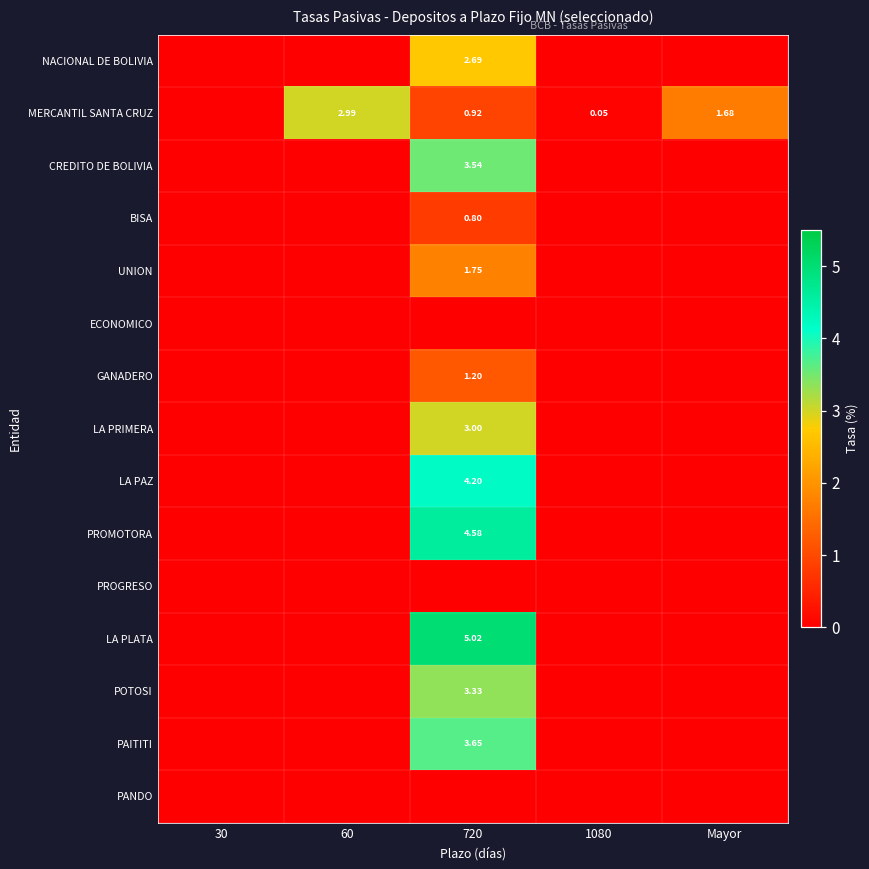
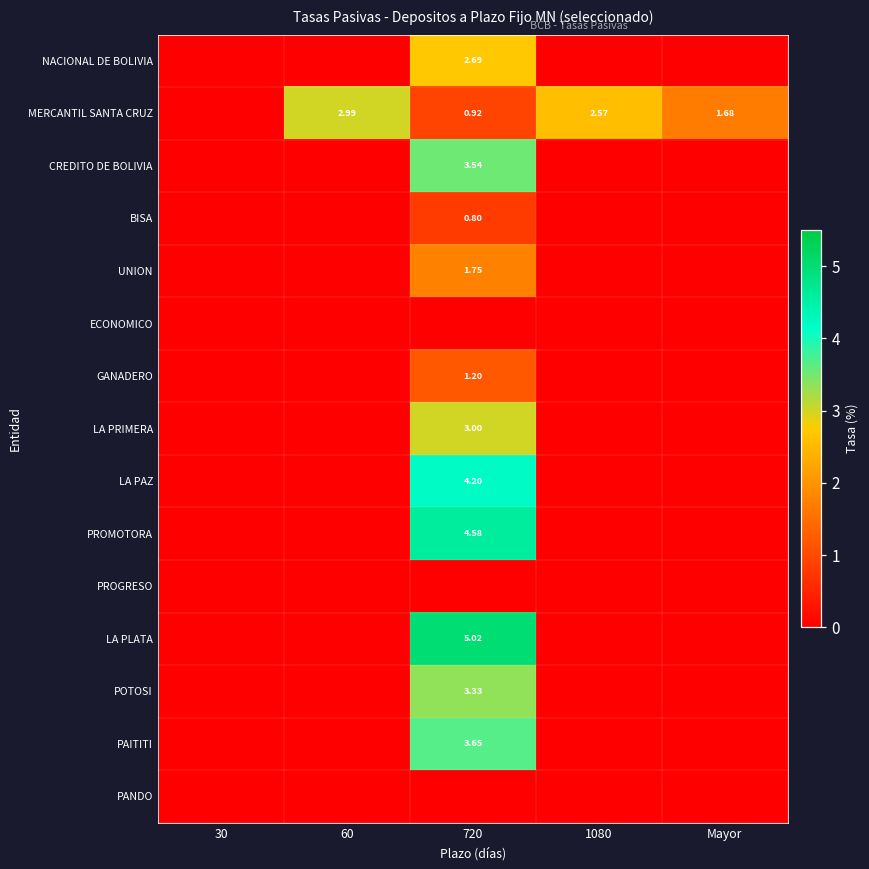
  {
    "NACIONAL DE BOLIVIA": {
      "720": 2.69
    },
    "MERCANTIL SANTA CRUZ": {
      "60": 2.99,
      "720": 0.92,
-     "1080": 0.05,
+     "1080": 2.57,
      "Mayor": 1.68
    },
    "CREDITO DE BOLIVIA": {
      "720": 3.54
    },
    "BISA": {
      "720": 0.80
    },
    "UNION": {
      "720": 1.75
    },
    "GANADERO": {
      "720": 1.20
    },
    "LA PRIMERA": {
      "720": 3.00
    },
    "LA PAZ": {
      "720": 4.20
    },
    "PROMOTORA": {
      "720": 4.58
    },
    "LA PLATA": {
      "720": 5.02
    },
    "POTOSI": {
      "720": 3.33
    },
    "PAITITI": {
      "720": 3.65
    }
  }
